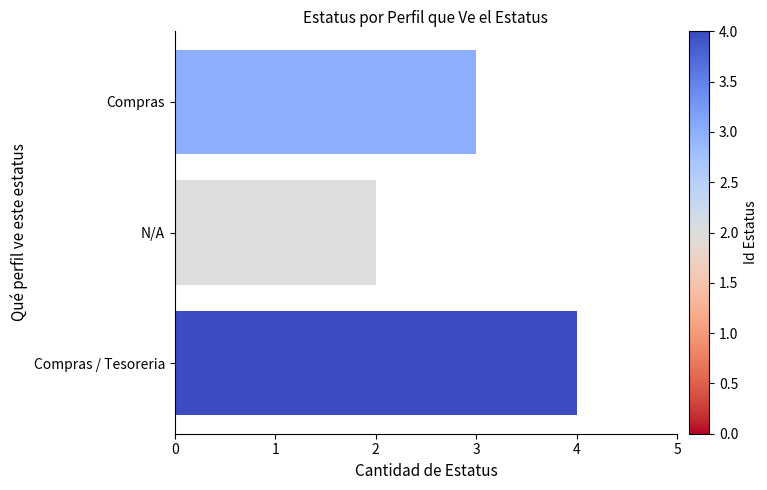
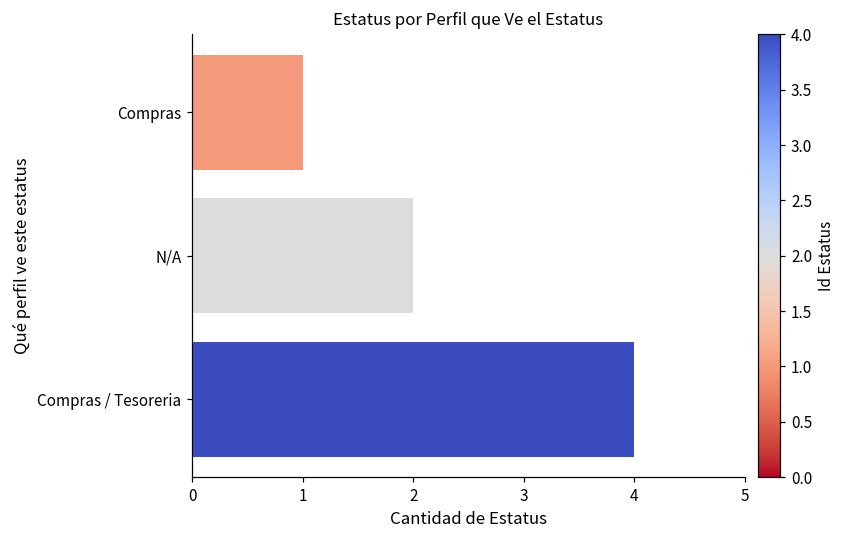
  {
-   "Compras": 3,
+   "Compras": 1,
    "N/A": 2,
    "Compras / Tesoreria": 4
  }
